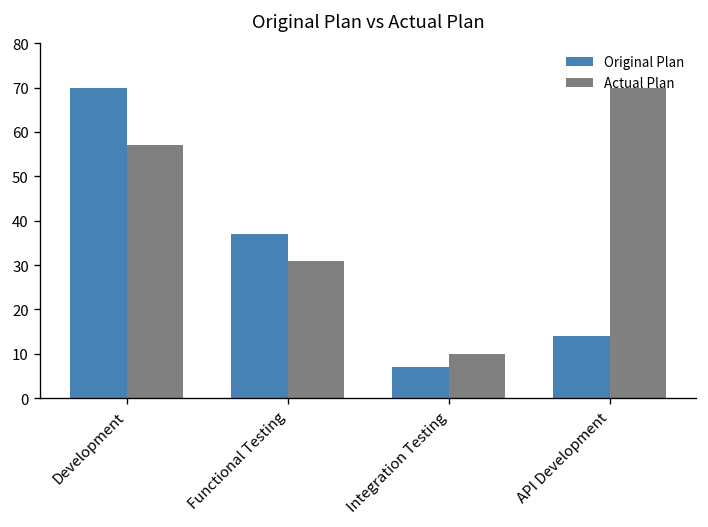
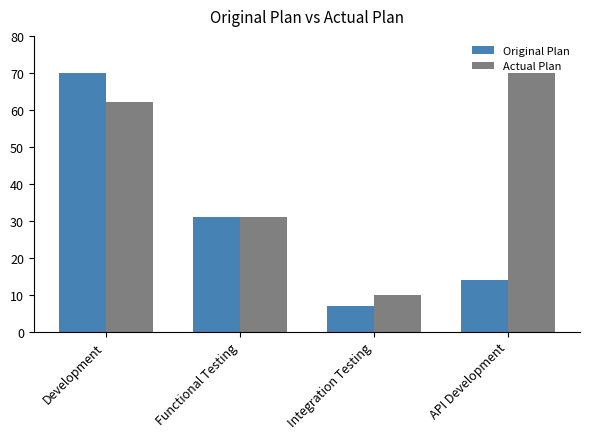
  {
    "Original Plan": {
      "Development": 70,
-     "Functional Testing": 37,
+     "Functional Testing": 31,
      "Integration Testing": 7,
      "API Development": 14
    },
    "Actual Plan": {
-     "Development": 57,
+     "Development": 62,
      "Functional Testing": 31,
      "Integration Testing": 10,
      "API Development": 70
    }
  }
